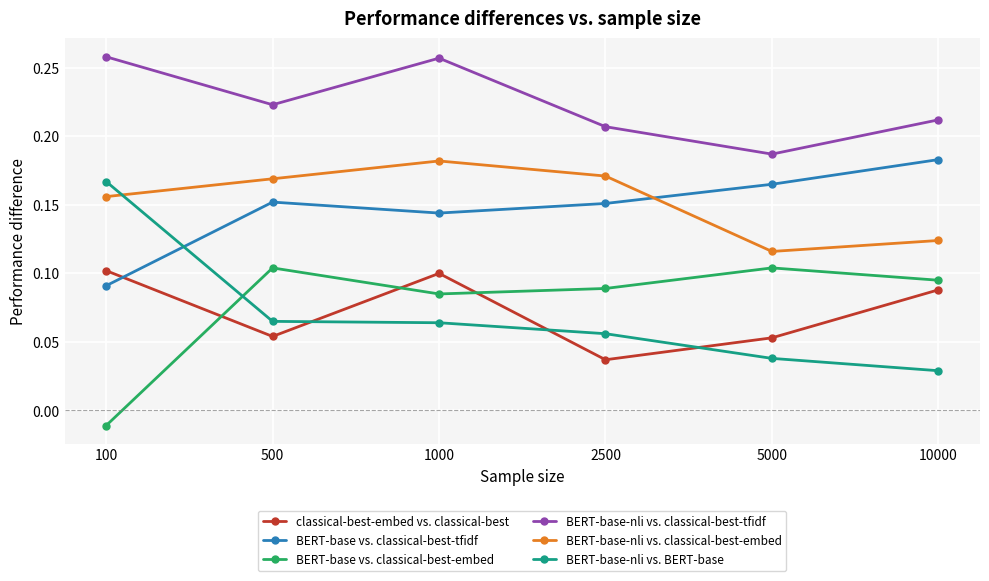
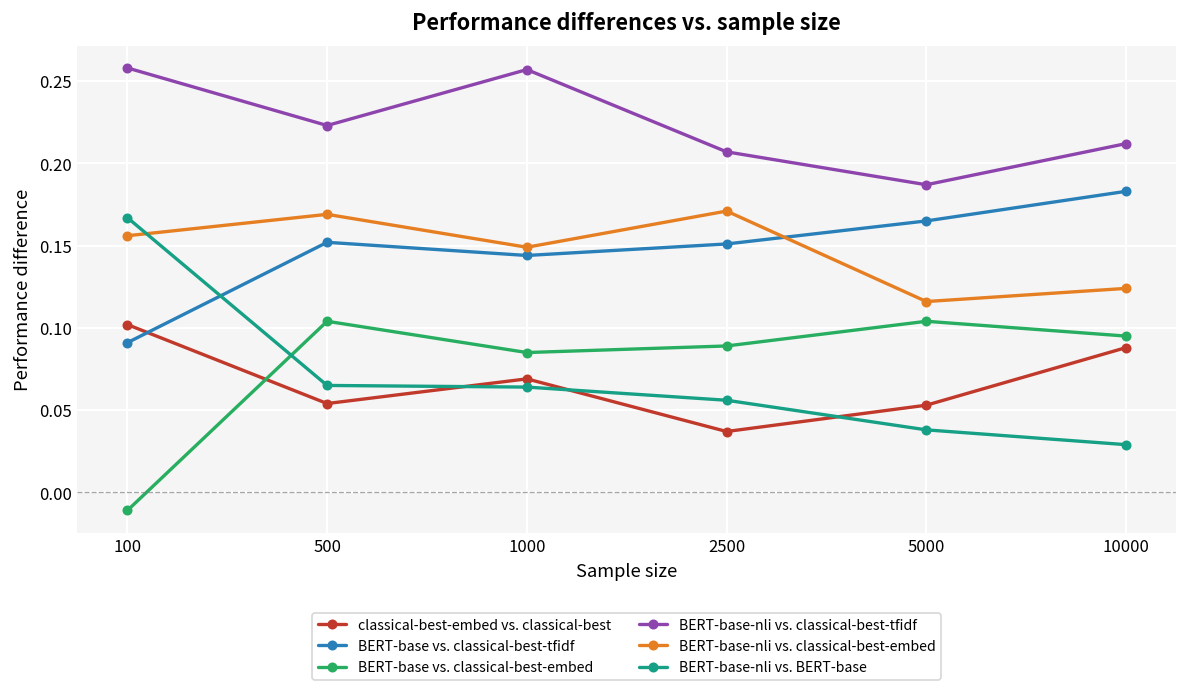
  {
    "classical-best-embed vs. classical-best": {
      "100": 0.102,
      "500": 0.054,
-     "1000": 0.100,
+     "1000": 0.069,
      "2500": 0.037,
      "5000": 0.053,
      "10000": 0.088
    },
    "BERT-base vs. classical-best-tfidf": {
      "100": 0.091,
      "500": 0.152,
      "1000": 0.144,
      "2500": 0.151,
      "5000": 0.165,
      "10000": 0.183
    },
    "BERT-base-nli vs. classical-best-tfidf": {
      "100": 0.258,
      "500": 0.223,
      "1000": 0.257,
      "2500": 0.207,
      "5000": 0.187,
      "10000": 0.212
    },
    "BERT-base-nli vs. classical-best-embed": {
      "100": 0.156,
      "500": 0.169,
-     "1000": 0.182,
+     "1000": 0.149,
      "2500": 0.171,
      "5000": 0.116,
      "10000": 0.124
    }
  }
